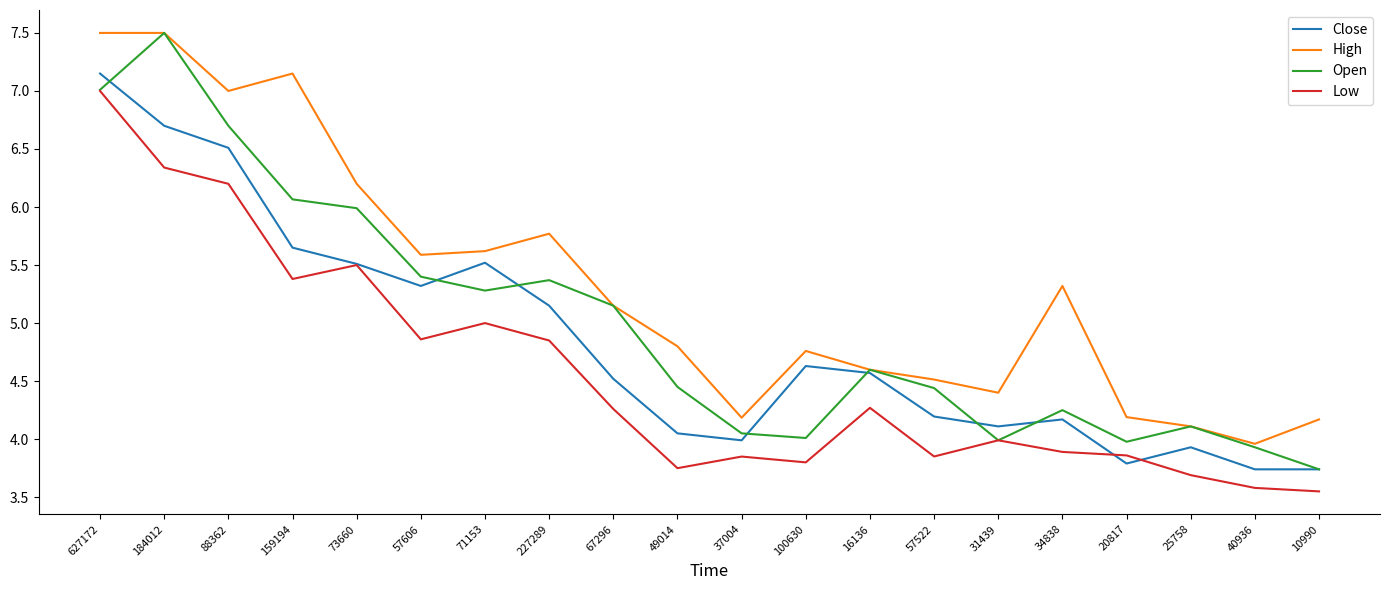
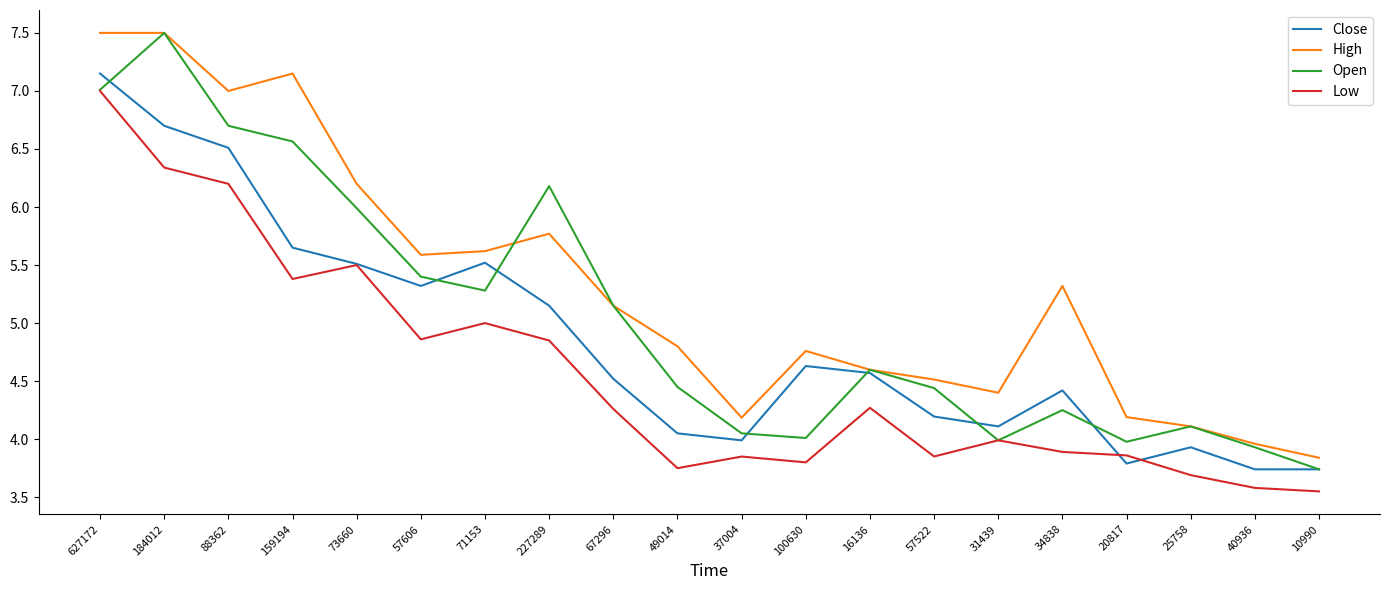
  {
    "Close": {
      "627172": 7.15,
      "184012": 6.70,
      "88362": 6.51,
      "159194": 5.65,
      "57606": 5.32,
      "71153": 5.52,
      "227289": 5.15,
      "67296": 4.52,
      "49014": 4.05,
      "37004": 3.99,
      "100630": 4.63,
      "16136": 4.57,
      "57522": 4.20,
      "31439": 4.11,
-     "34838": 4.17,
+     "34838": 4.42,
      "20817": 3.79,
      "25758": 3.93,
      "40936": 3.74
    },
    "High": {
      "627172": 7.50,
      "88362": 7.00,
      "159194": 7.15,
      "73660": 6.20,
      "57606": 5.59,
      "71153": 5.62,
      "227289": 5.77,
      "49014": 4.80,
      "37004": 4.19,
      "100630": 4.76,
      "57522": 4.51,
      "31439": 4.40,
      "34838": 5.32,
      "20817": 4.19,
      "40936": 3.96,
-     "10990": 4.17
+     "10990": 3.84
    },
    "Open": {
      "88362": 6.70,
-     "159194": 6.07,
+     "159194": 6.57,
      "73660": 5.99,
      "57606": 5.40,
      "71153": 5.28,
-     "227289": 5.37,
+     "227289": 6.18,
      "49014": 4.45,
      "37004": 4.05,
      "100630": 4.01,
      "57522": 4.44,
      "34838": 4.25,
      "20817": 3.98,
      "40936": 3.93
    },
    "Low": {
      "184012": 6.34,
      "88362": 6.20,
      "159194": 5.38,
      "57606": 4.86,
      "71153": 5.00,
      "227289": 4.85,
      "67296": 4.26,
      "49014": 3.75,
      "37004": 3.85,
      "100630": 3.80,
      "16136": 4.27,
      "57522": 3.85,
      "34838": 3.89,
      "20817": 3.86,
      "25758": 3.69,
      "40936": 3.58,
      "10990": 3.55
    }
  }
